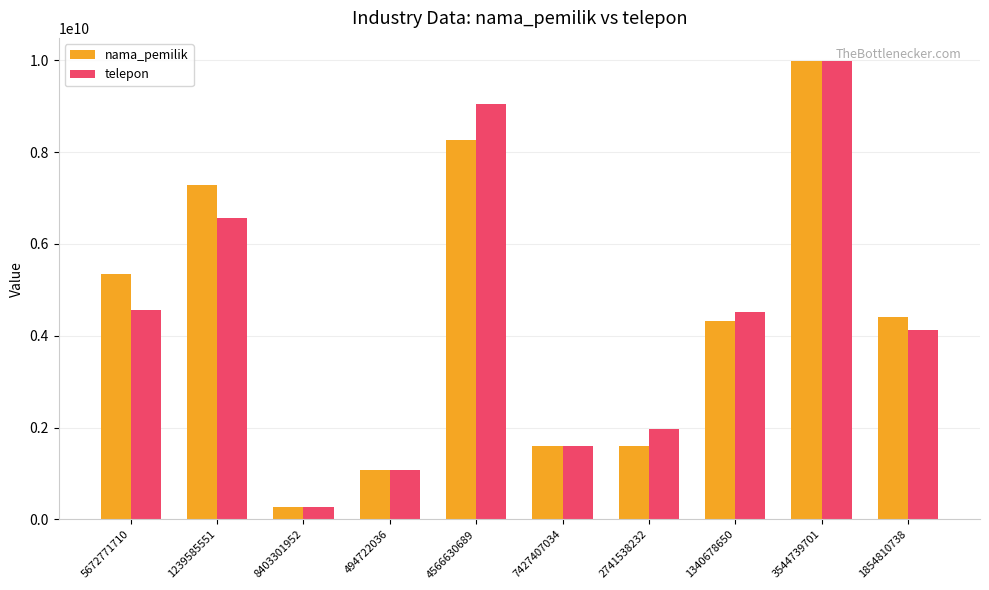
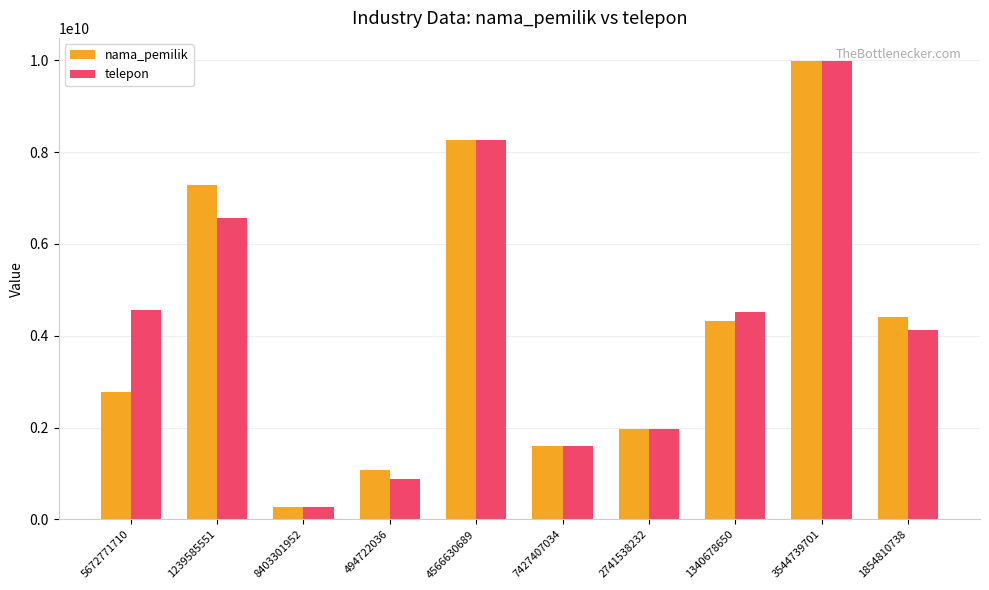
  {
    "nama_pemilik": {
-     "5672771710": 5300000000,
+     "5672771710": 2800000000,
      "1239585551": 7300000000,
      "8403301952": 300000000,
      "494722036": 1100000000,
      "4566630689": 8300000000,
      "7427407034": 1600000000,
-     "2741538232": 1600000000,
+     "2741538232": 2000000000,
      "1340678650": 4300000000,
      "3544739701": 10000000000,
      "1854810738": 4400000000
    },
    "telepon": {
      "5672771710": 4600000000,
      "1239585551": 6600000000,
      "8403301952": 300000000,
-     "494722036": 1100000000,
-     "4566630689": 9000000000,
+     "494722036": 900000000,
+     "4566630689": 8300000000,
      "7427407034": 1600000000,
      "2741538232": 2000000000,
      "1340678650": 4500000000,
      "3544739701": 10000000000,
      "1854810738": 4100000000
    }
  }
